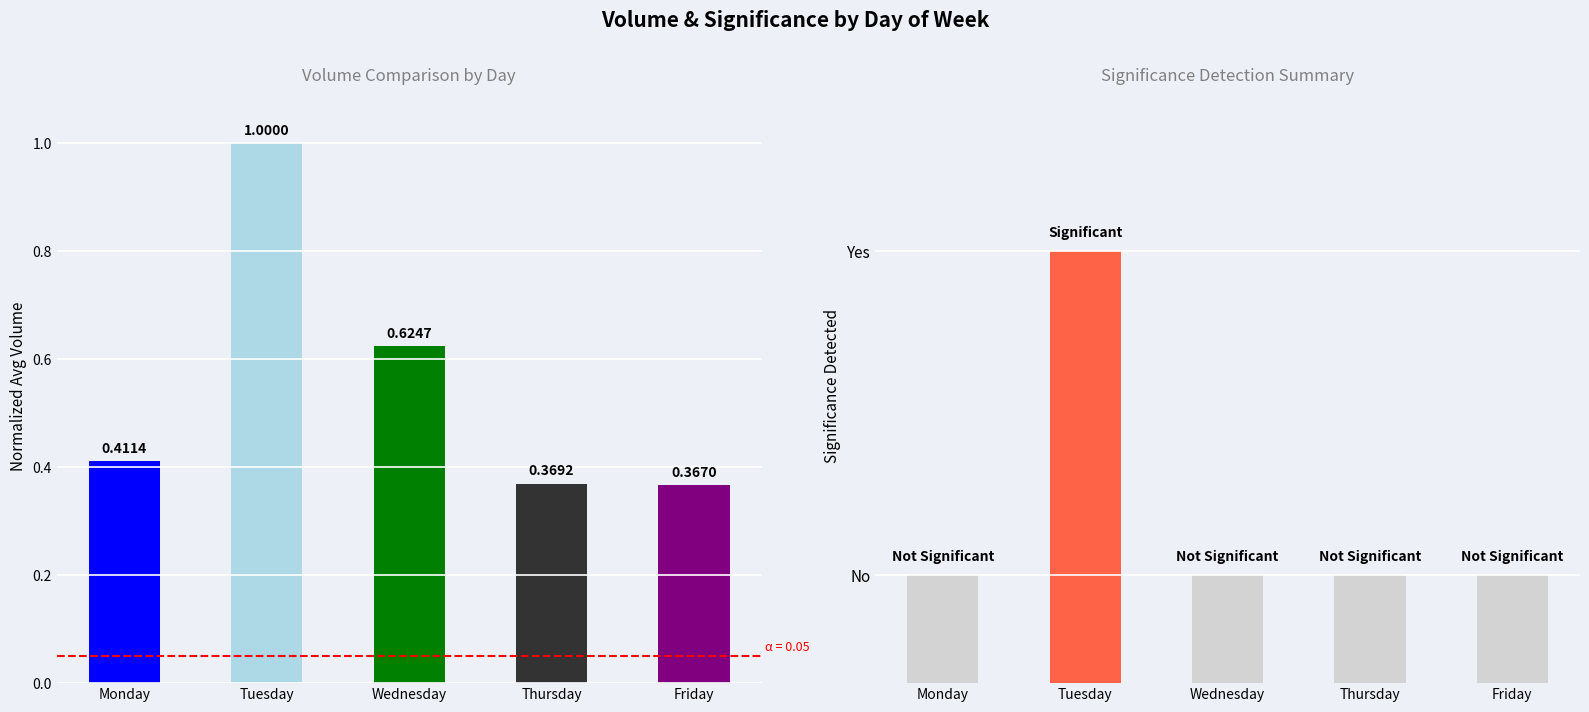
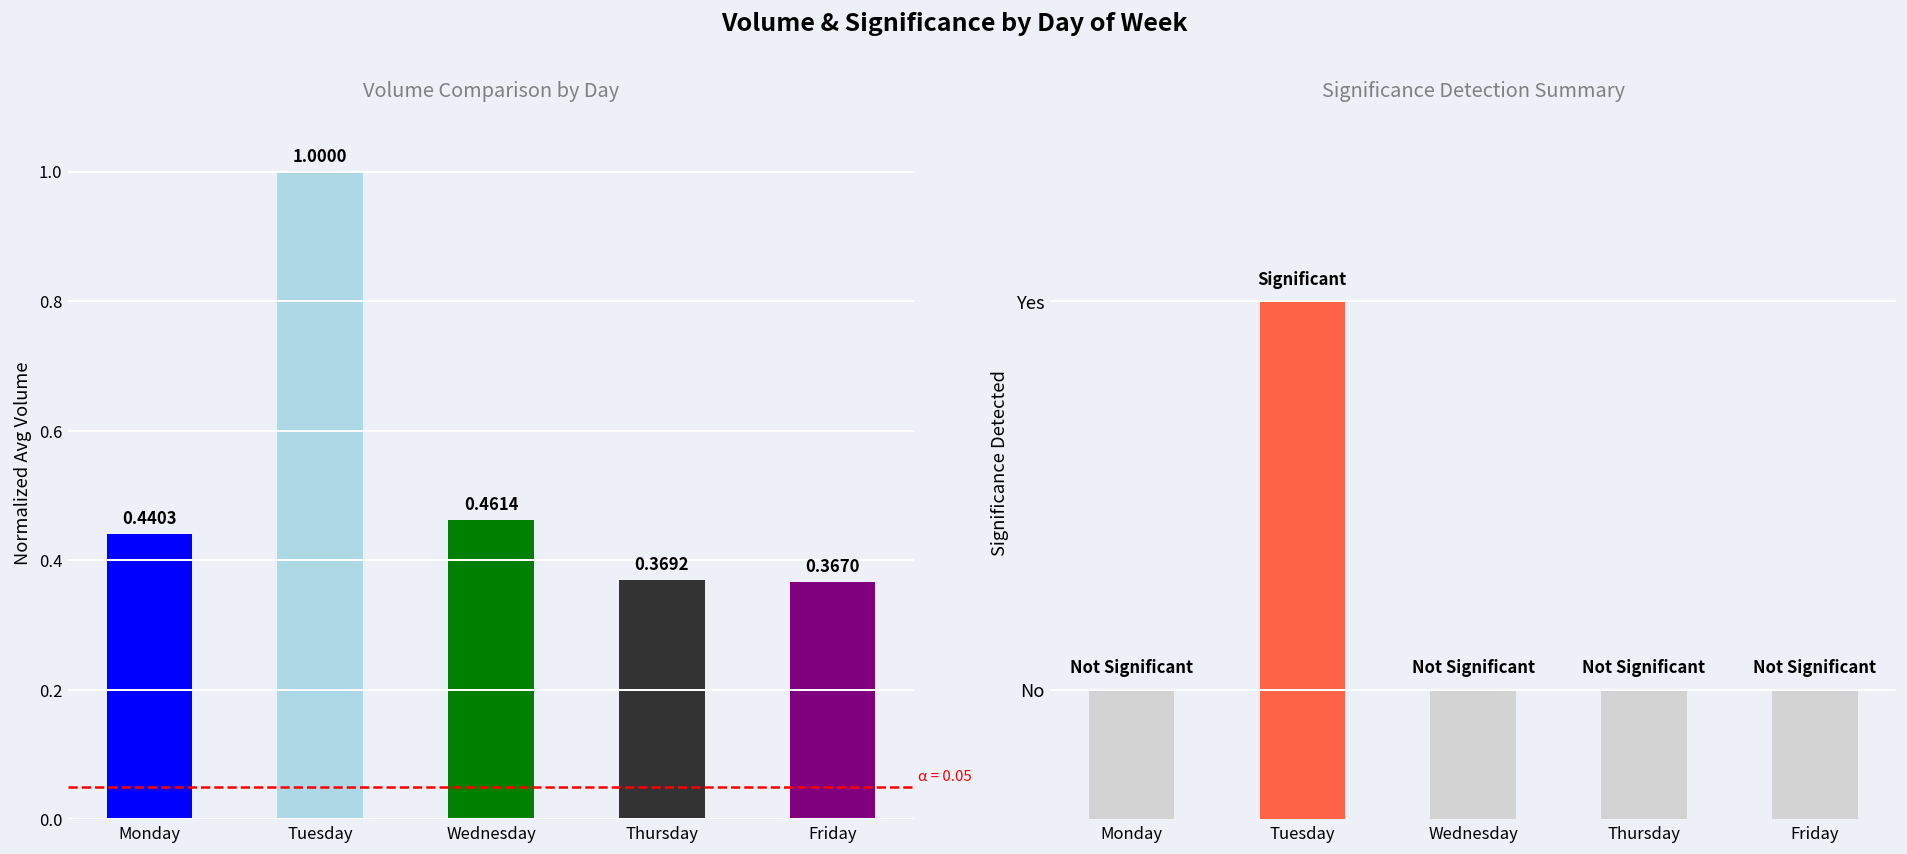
  {
    "Volume Comparison by Day": {
-     "Monday": 0.4114,
+     "Monday": 0.4403,
      "Tuesday": 1.0000,
-     "Wednesday": 0.6247,
+     "Wednesday": 0.4614,
      "Thursday": 0.3692,
      "Friday": 0.3670
    }
  }
